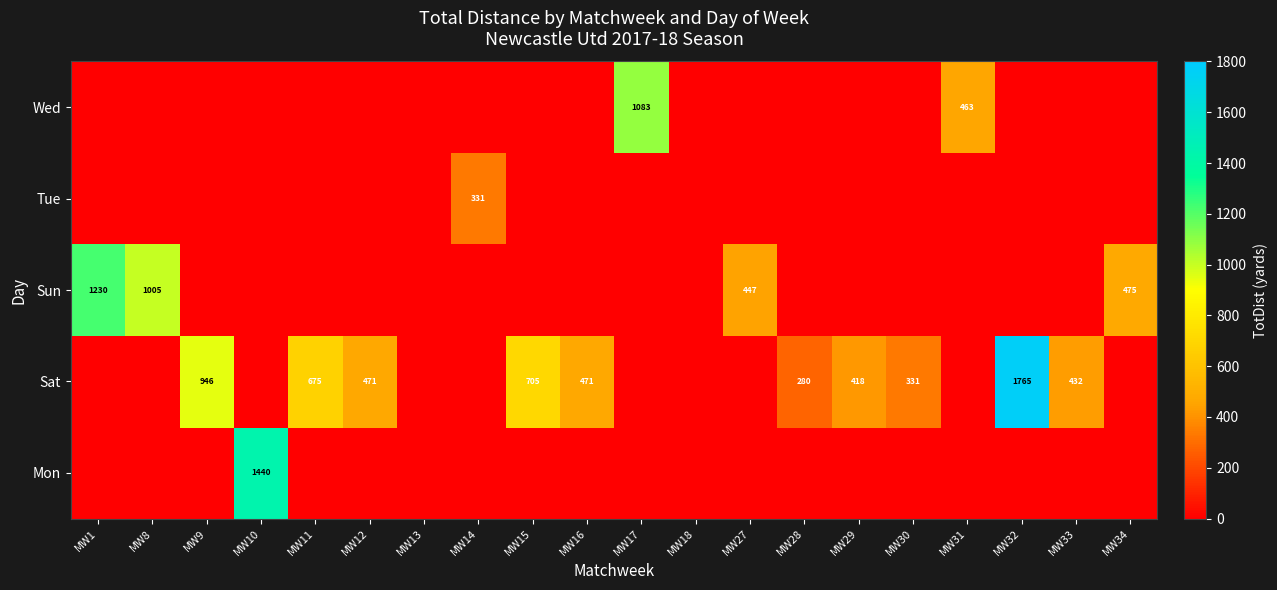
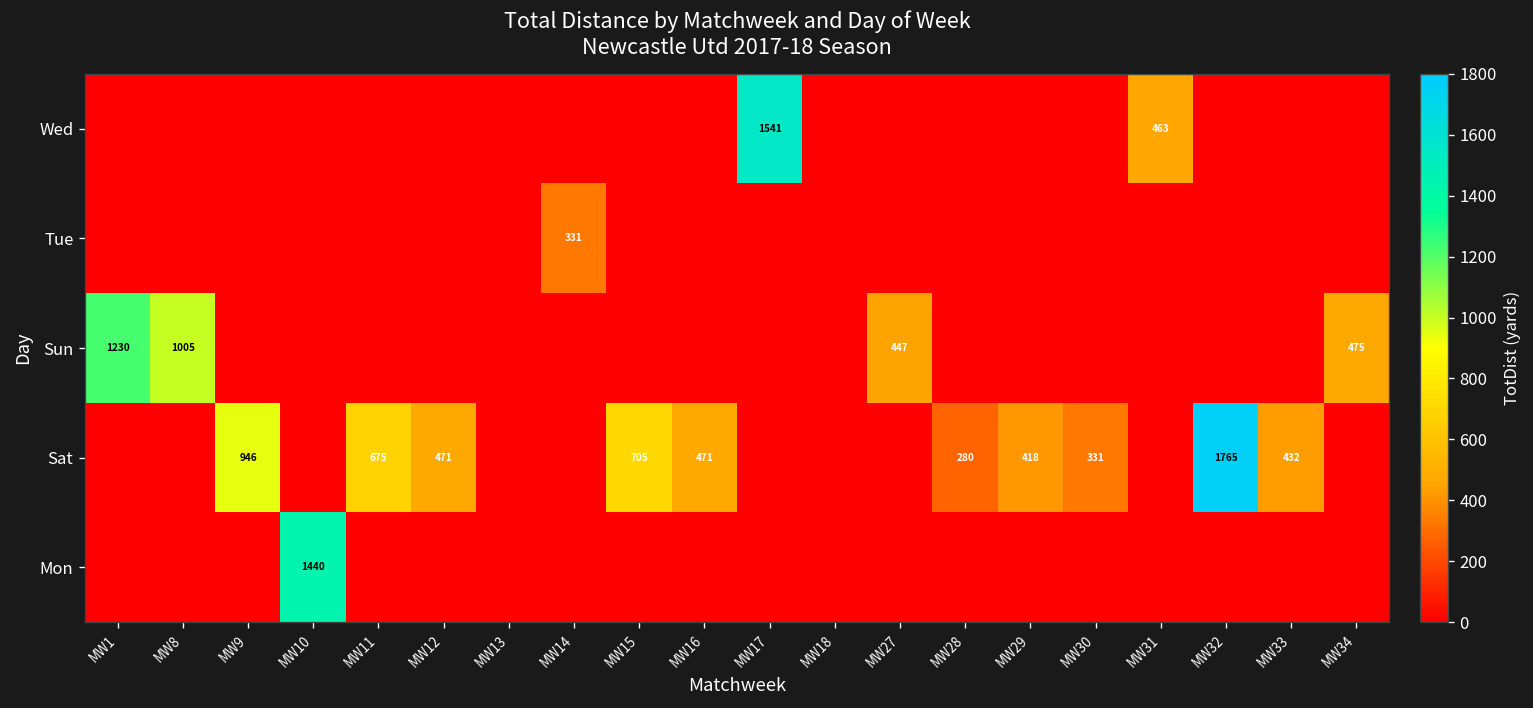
  {
    "Wed": {
-     "MW17": 1083,
+     "MW17": 1541,
      "MW31": 463
    },
    "Tue": {
      "MW14": 331
    },
    "Sun": {
      "MW1": 1230,
      "MW8": 1005,
      "MW27": 447,
      "MW34": 475
    },
    "Sat": {
      "MW9": 946,
      "MW11": 675,
      "MW12": 471,
      "MW15": 705,
      "MW16": 471,
      "MW28": 280,
      "MW29": 418,
      "MW30": 331,
      "MW32": 1765,
      "MW33": 432
    },
    "Mon": {
      "MW10": 1440
    }
  }
